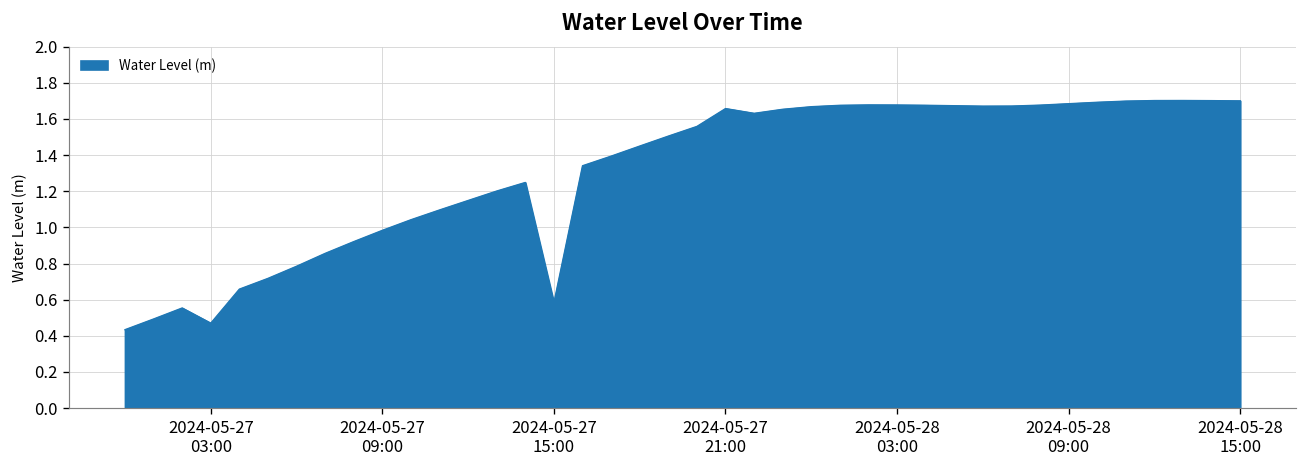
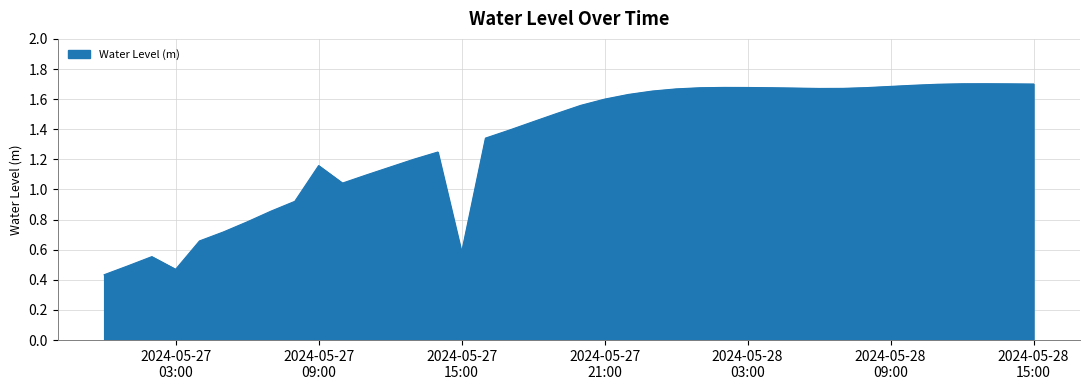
  {
    "2024-05-27 03:00": 0.47,
-   "2024-05-27 09:00": 0.98,
+   "2024-05-27 09:00": 1.16,
    "2024-05-27 15:00": 0.58,
-   "2024-05-27 21:00": 1.66,
+   "2024-05-27 21:00": 1.60,
    "2024-05-28 03:00": 1.68,
    "2024-05-28 09:00": 1.68,
    "2024-05-28 15:00": 1.70
  }
